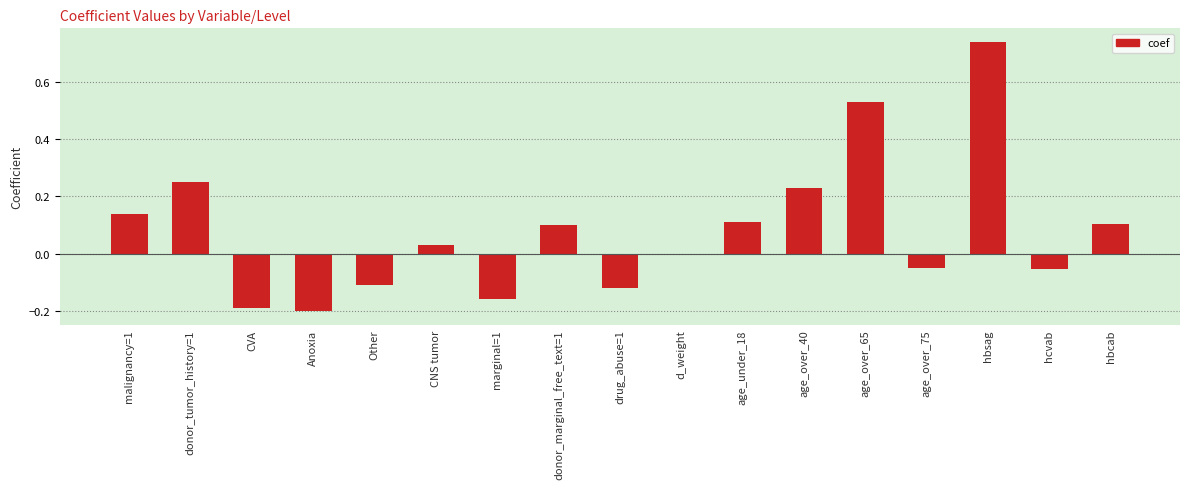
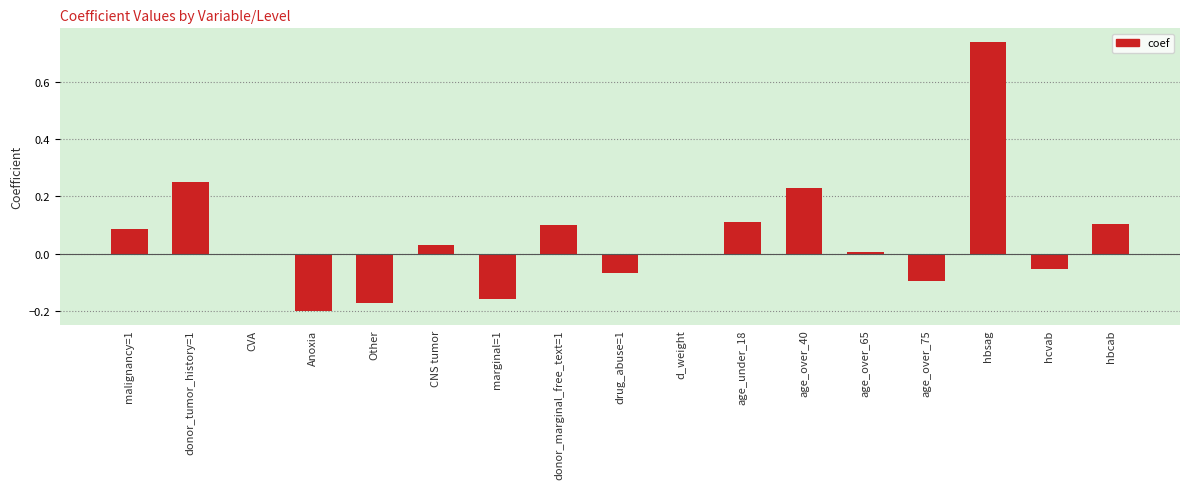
  {
-   "malignancy=1": 0.14,
+   "malignancy=1": 0.09,
    "donor_tumor_history=1": 0.25,
-   "CVA": -0.19,
+   "CVA": 0.00,
    "Anoxia": -0.20,
-   "Other": -0.11,
+   "Other": -0.17,
    "CNS tumor": 0.03,
    "marginal=1": -0.16,
    "donor_marginal_free_text=1": 0.10,
-   "drug_abuse=1": -0.12,
+   "drug_abuse=1": -0.07,
    "age_under_18": 0.11,
    "age_over_40": 0.23,
-   "age_over_65": 0.53,
-   "age_over_75": -0.05,
+   "age_over_65": 0.01,
+   "age_over_75": -0.10,
    "hbsag": 0.74,
    "hcvab": -0.06,
    "hbcab": 0.10
  }
